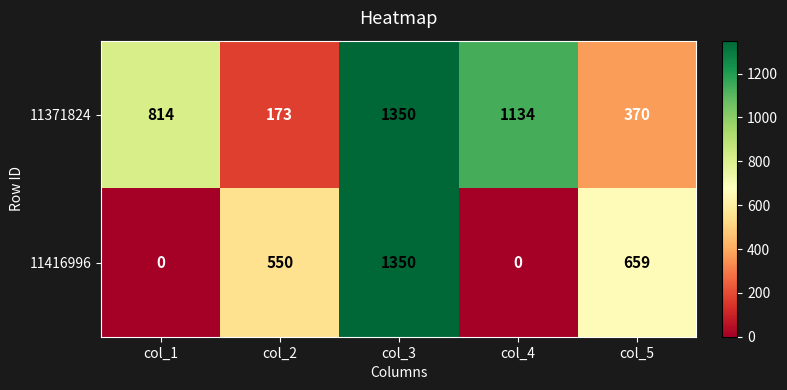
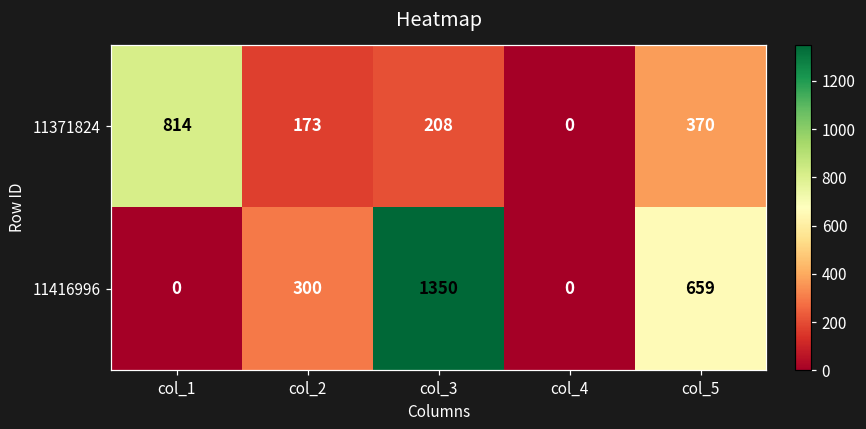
  {
    "11371824": {
      "col_1": 814,
      "col_2": 173,
-     "col_3": 1350,
-     "col_4": 1134,
+     "col_3": 208,
+     "col_4": 0,
      "col_5": 370
    },
    "11416996": {
      "col_1": 0,
-     "col_2": 550,
+     "col_2": 300,
      "col_3": 1350,
      "col_4": 0,
      "col_5": 659
    }
  }
